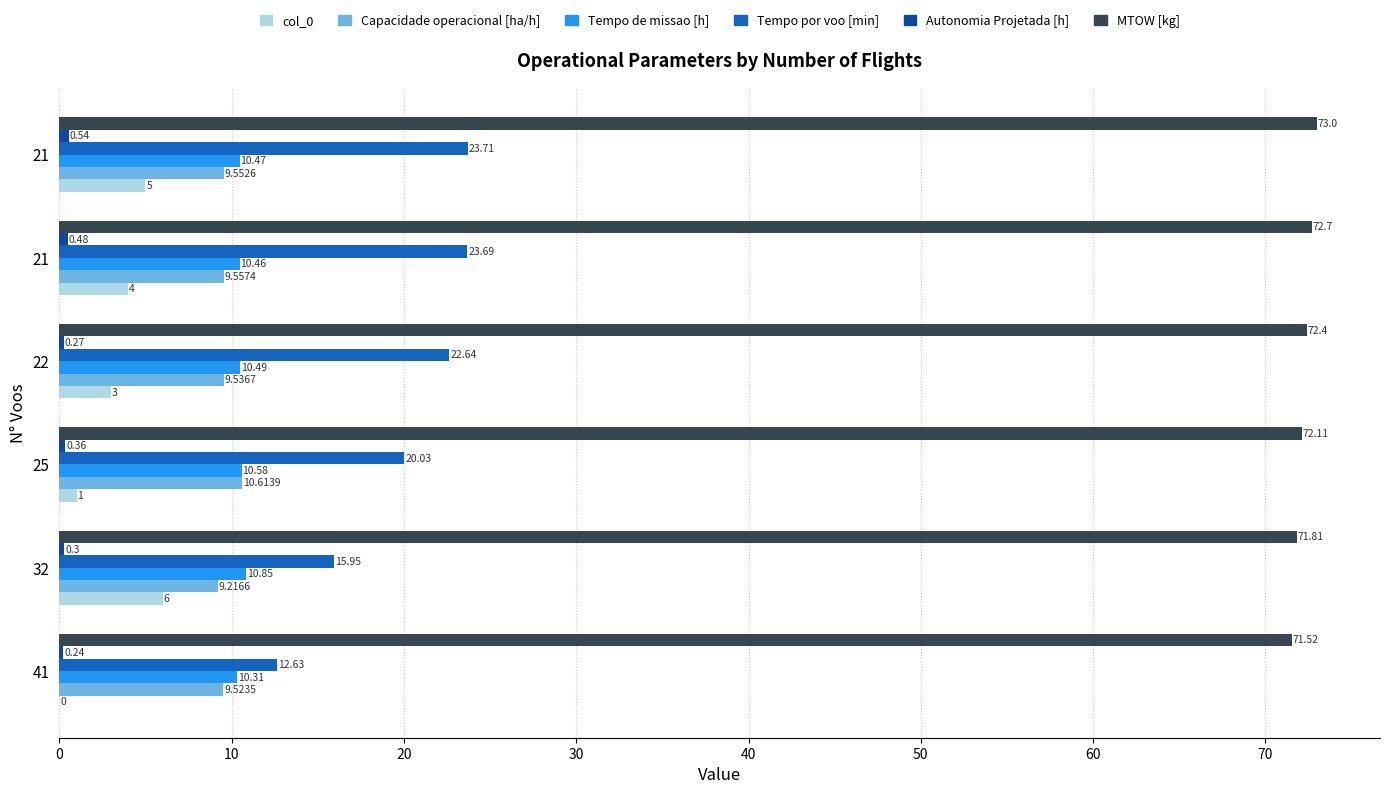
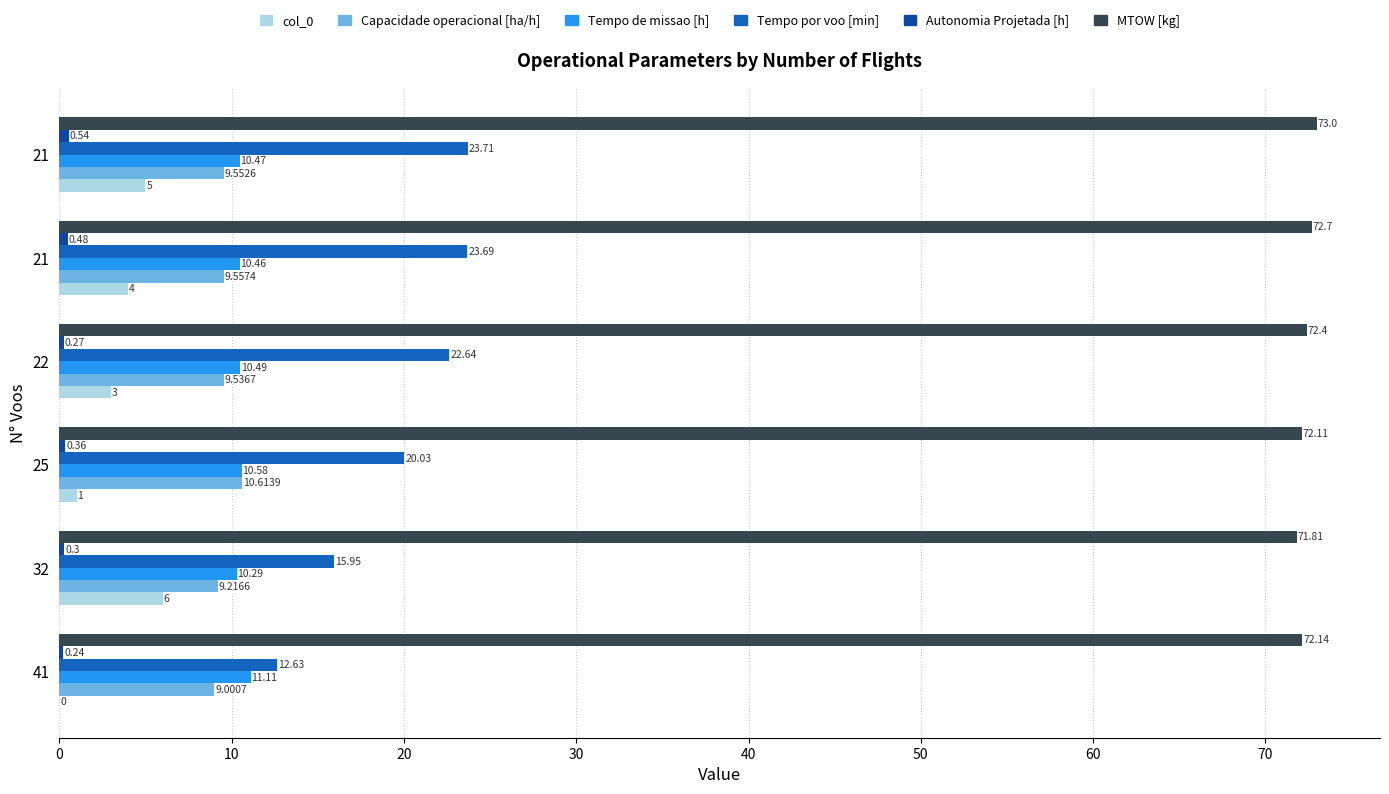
  {
    "col_0": {
      "22": 3,
      "25": 1,
      "32": 6,
      "41": 0
    },
    "Capacidade operacional [ha/h]": {
      "22": 9.5367,
      "25": 10.6139,
      "32": 9.2166,
-     "41": 9.5235
+     "41": 9.0007
    },
    "Tempo de missao [h]": {
      "22": 10.49,
      "25": 10.58,
-     "32": 10.85,
-     "41": 10.31
+     "32": 10.29,
+     "41": 11.11
    },
    "MTOW [kg]": {
      "22": 72.4,
      "25": 72.11,
      "32": 71.81,
-     "41": 71.52
+     "41": 72.14
    }
  }
